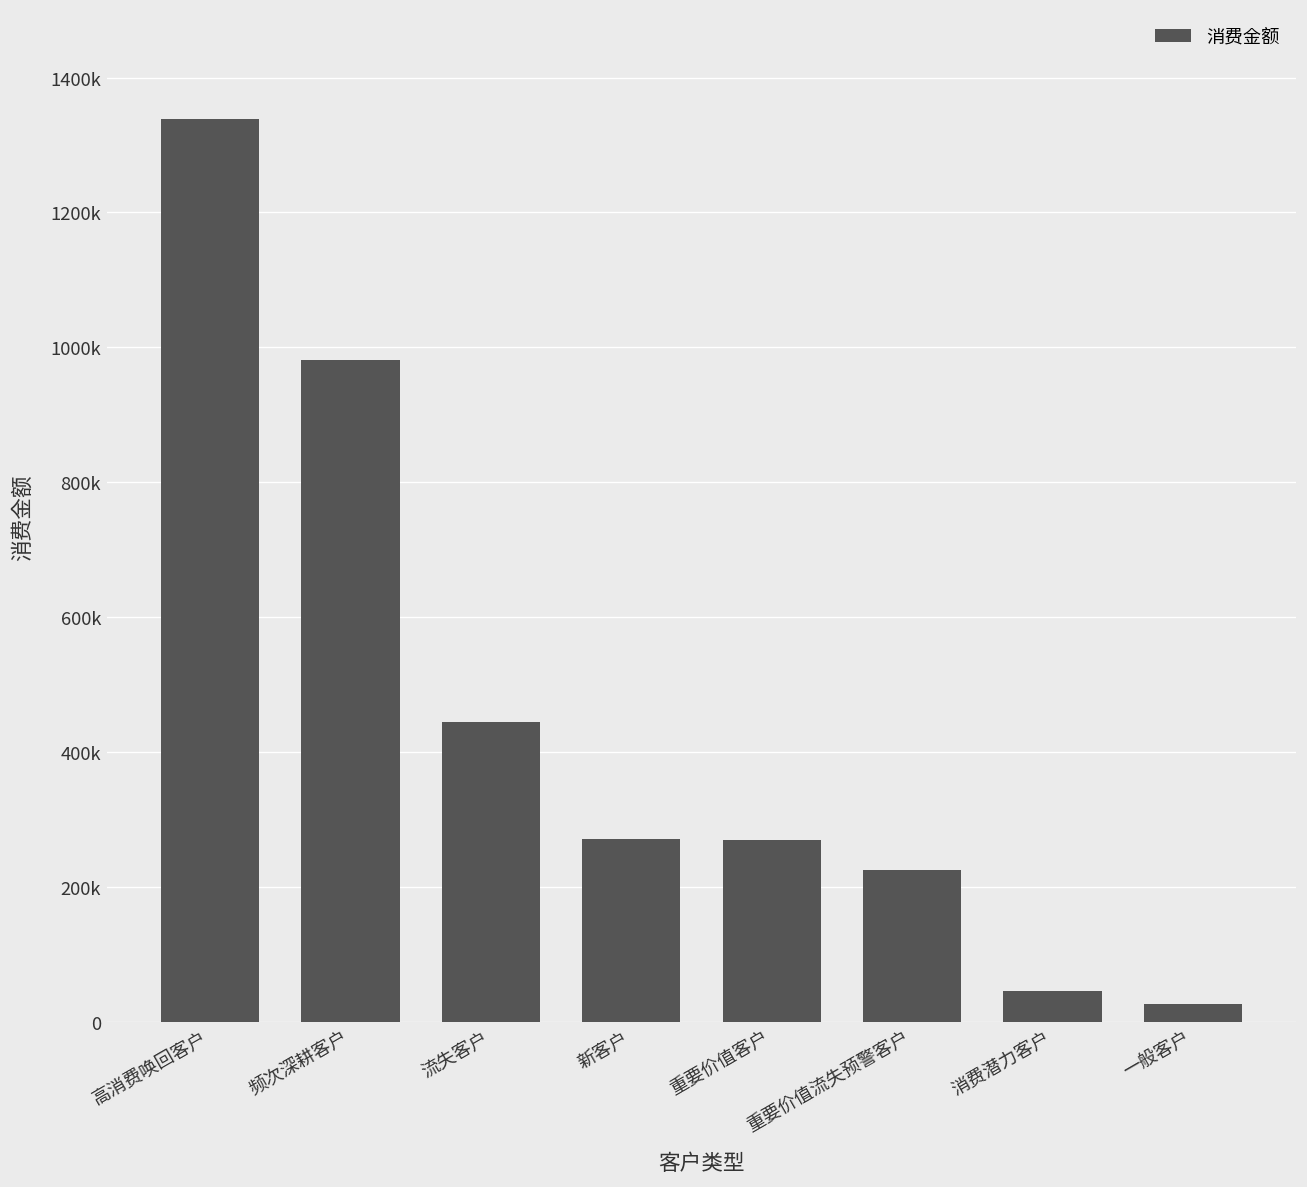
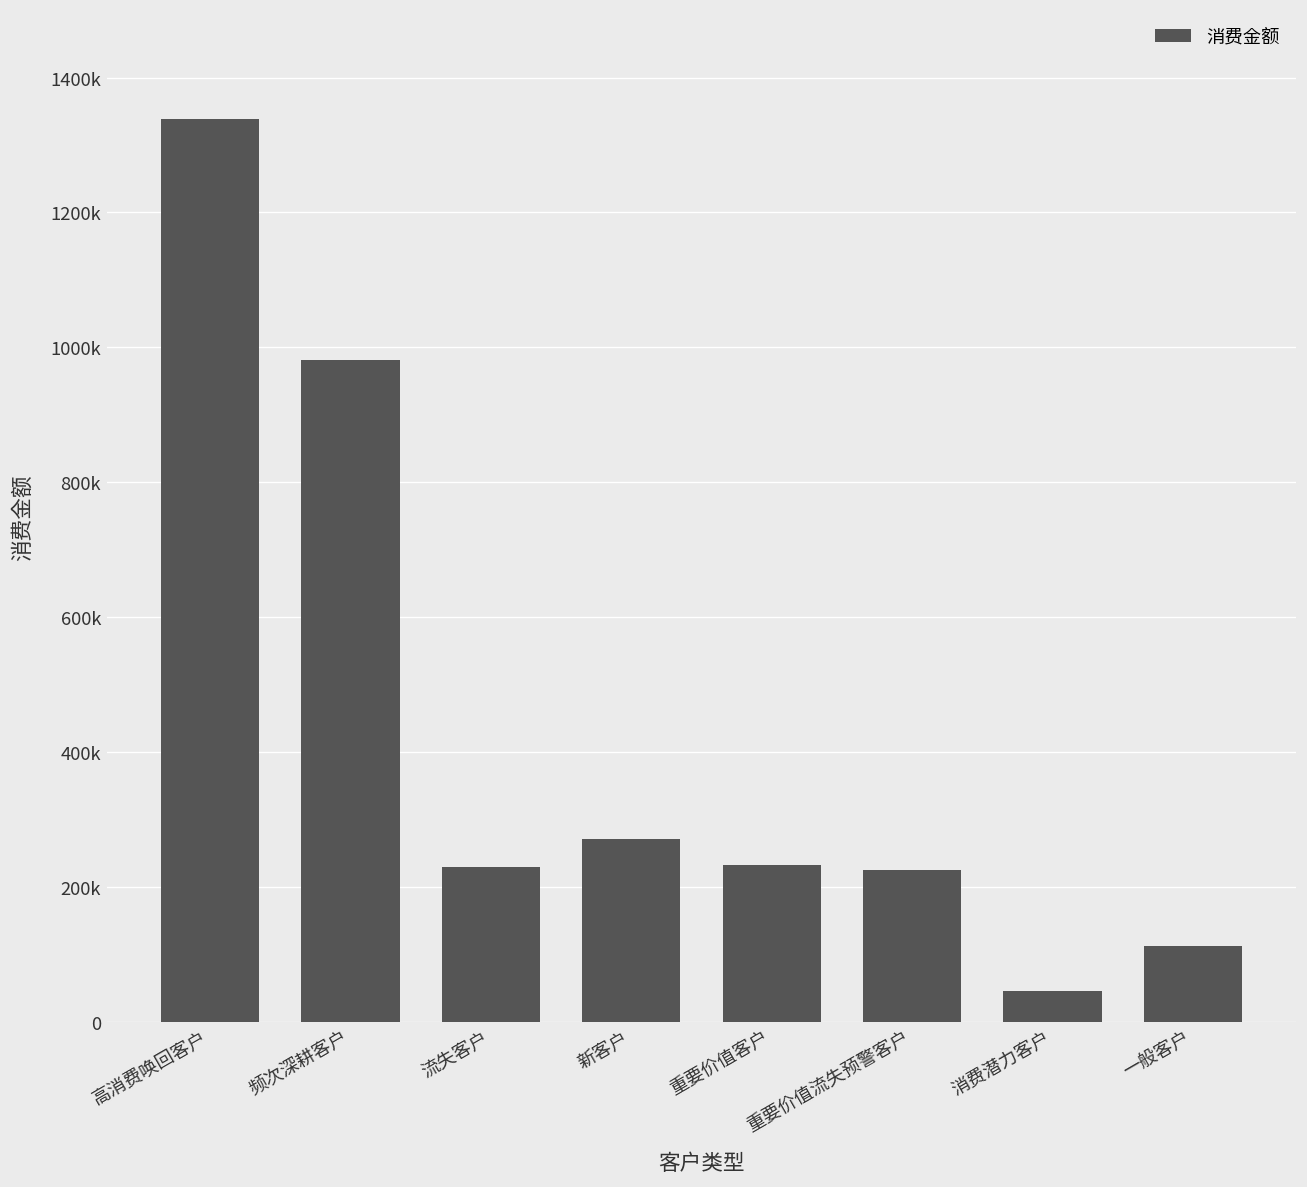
  {
    "高消费唤回客户": 1340000,
    "频次深耕客户": 980000,
-   "流失客户": 440000,
+   "流失客户": 230000,
    "新客户": 270000,
-   "重要价值客户": 270000,
+   "重要价值客户": 230000,
    "重要价值流失预警客户": 230000,
    "消费潜力客户": 50000,
-   "一般客户": 30000
+   "一般客户": 110000
  }
